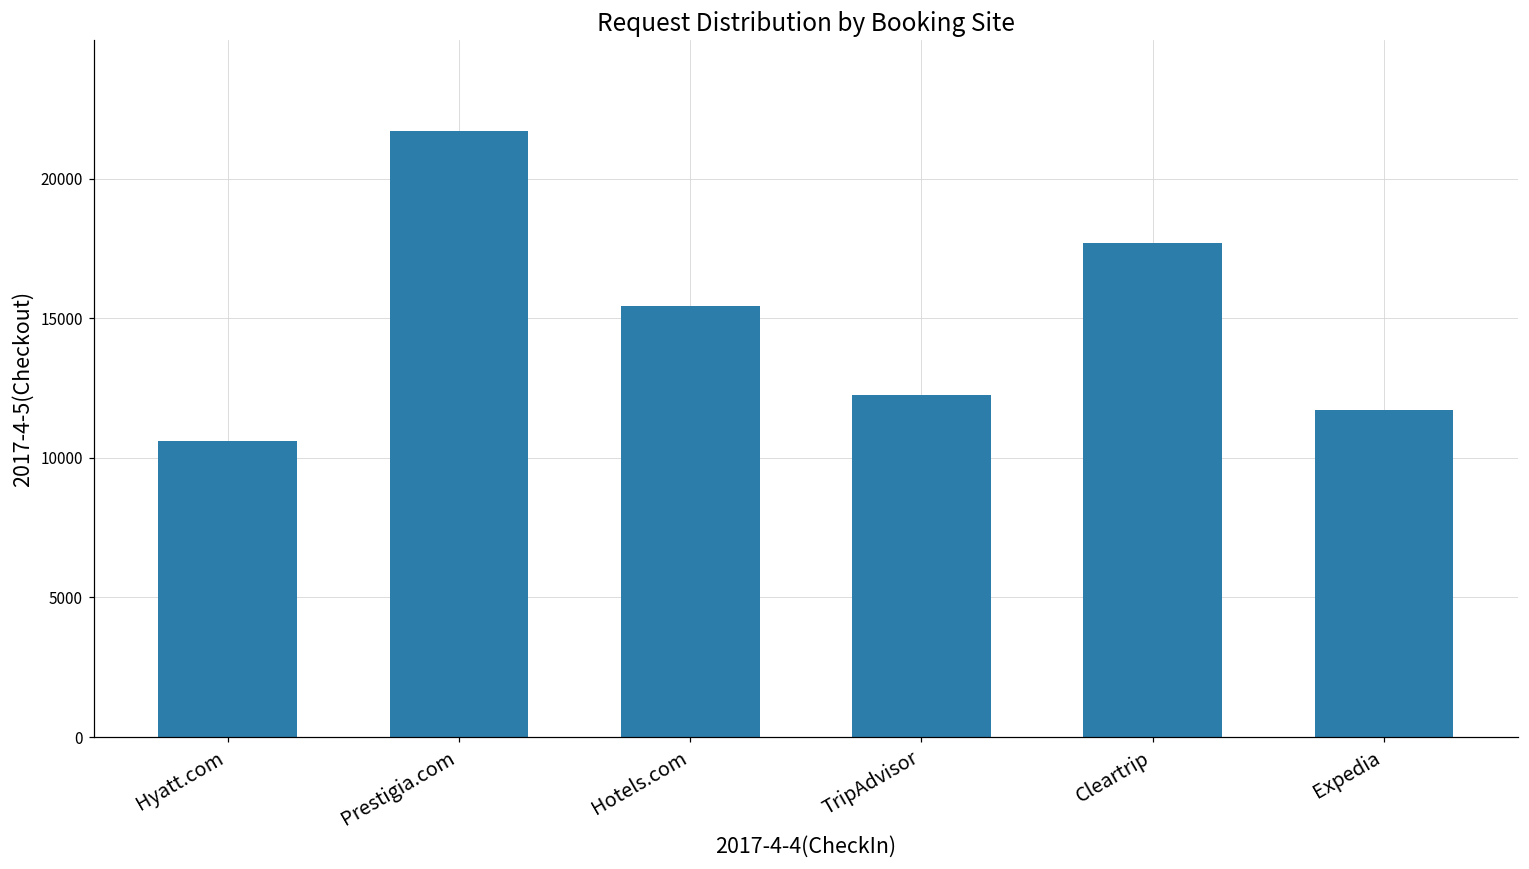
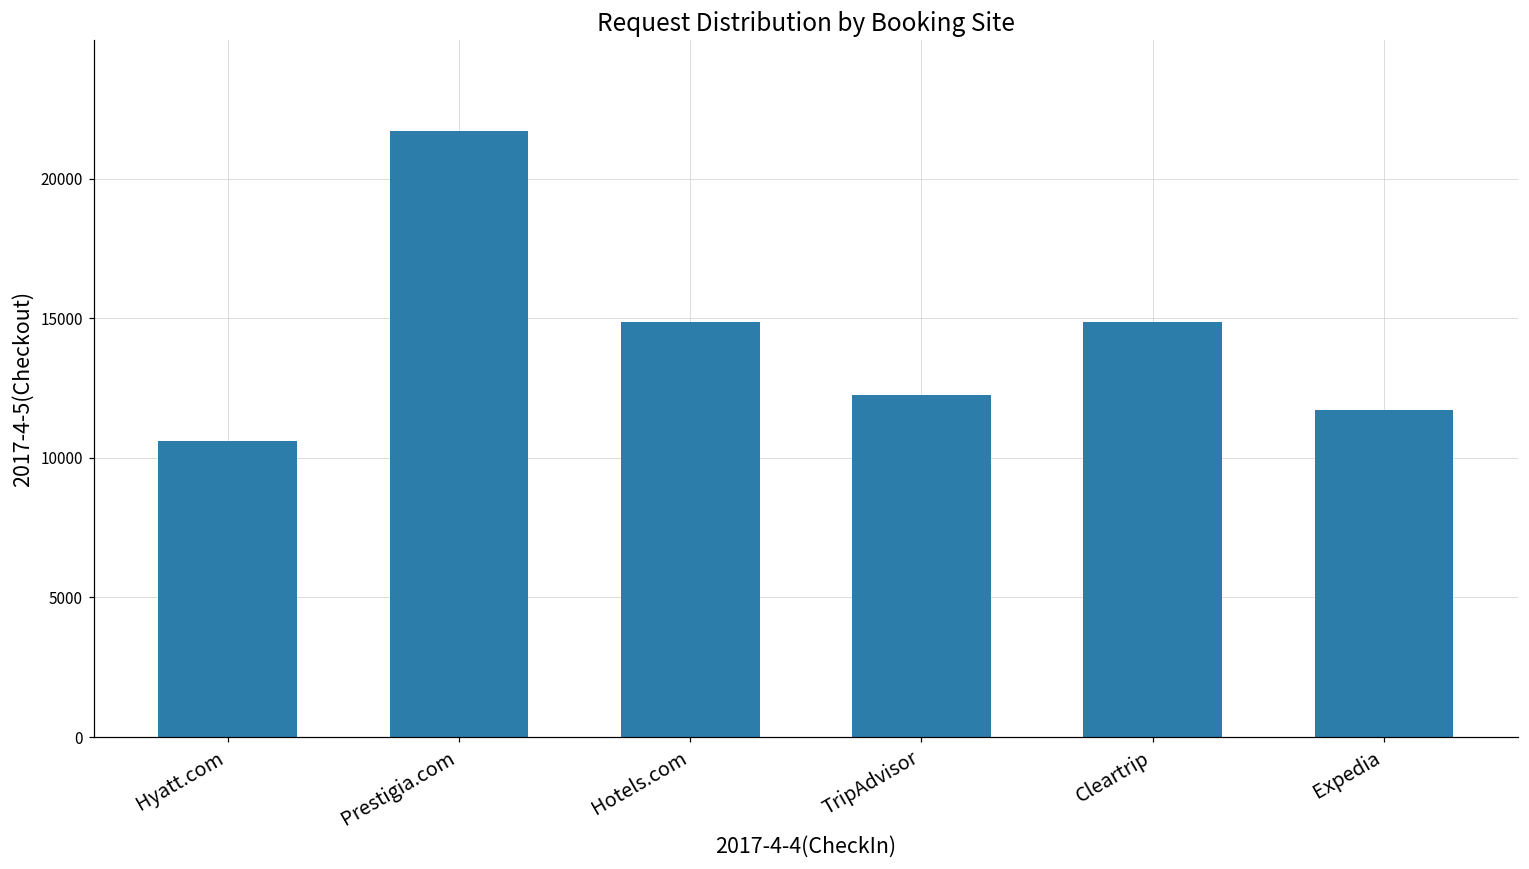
  {
    "Hyatt.com": 10600,
    "Prestigia.com": 21700,
-   "Hotels.com": 15500,
+   "Hotels.com": 14900,
    "TripAdvisor": 12300,
-   "Cleartrip": 17700,
+   "Cleartrip": 14900,
    "Expedia": 11700
  }
